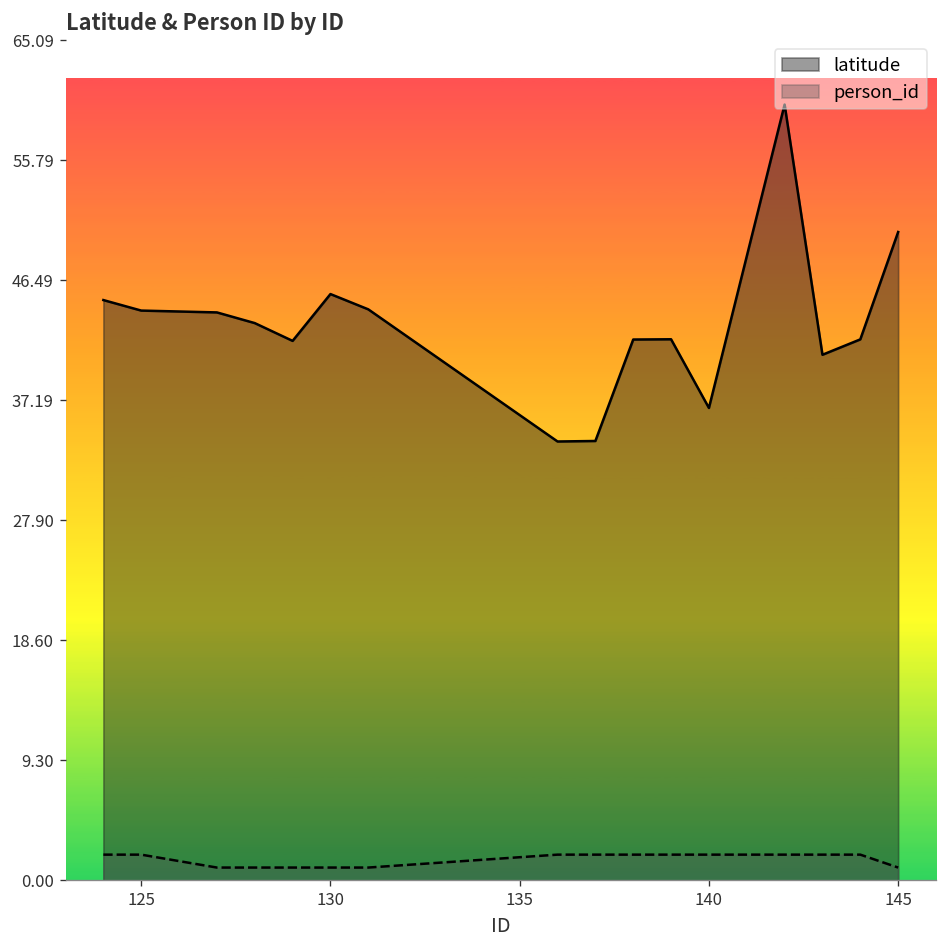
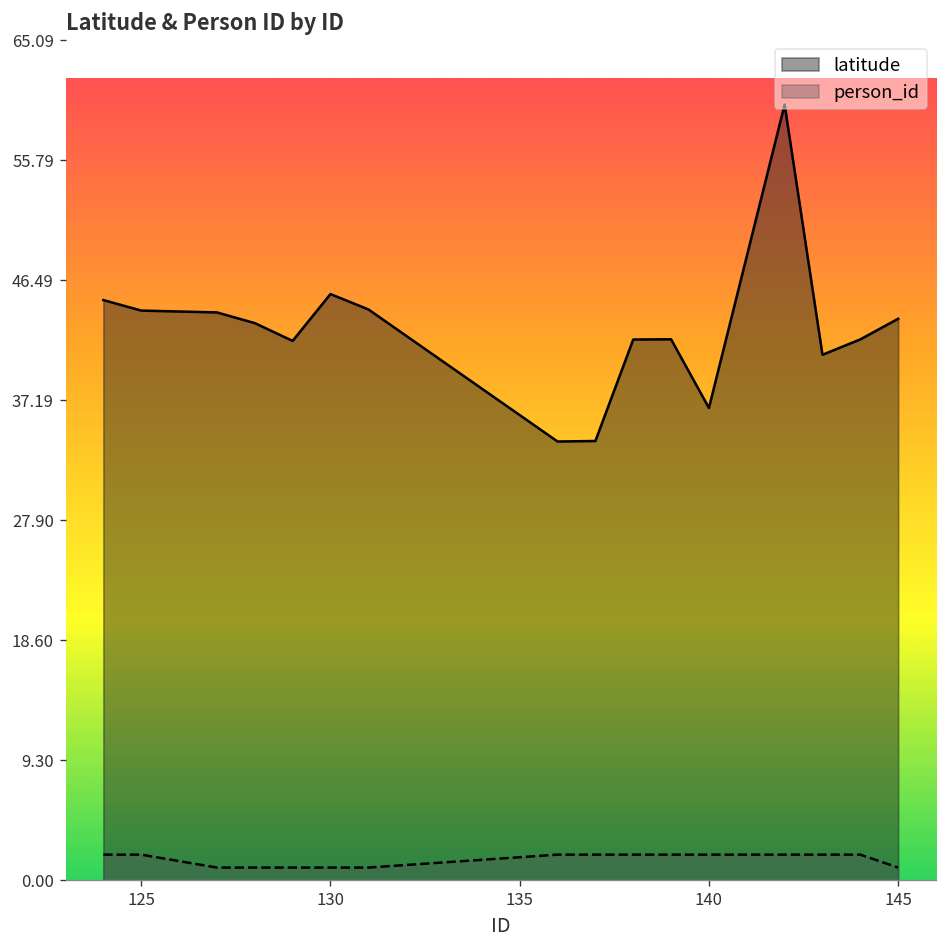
  {
    "latitude": {
      "125": 44.1,
      "130": 45.4,
      "140": 36.6,
-     "145": 50.2
+     "145": 43.5
    },
    "person_id": {
      "125": 2.0,
      "130": 1.0,
      "140": 2.0,
      "145": 1.0
    }
  }
